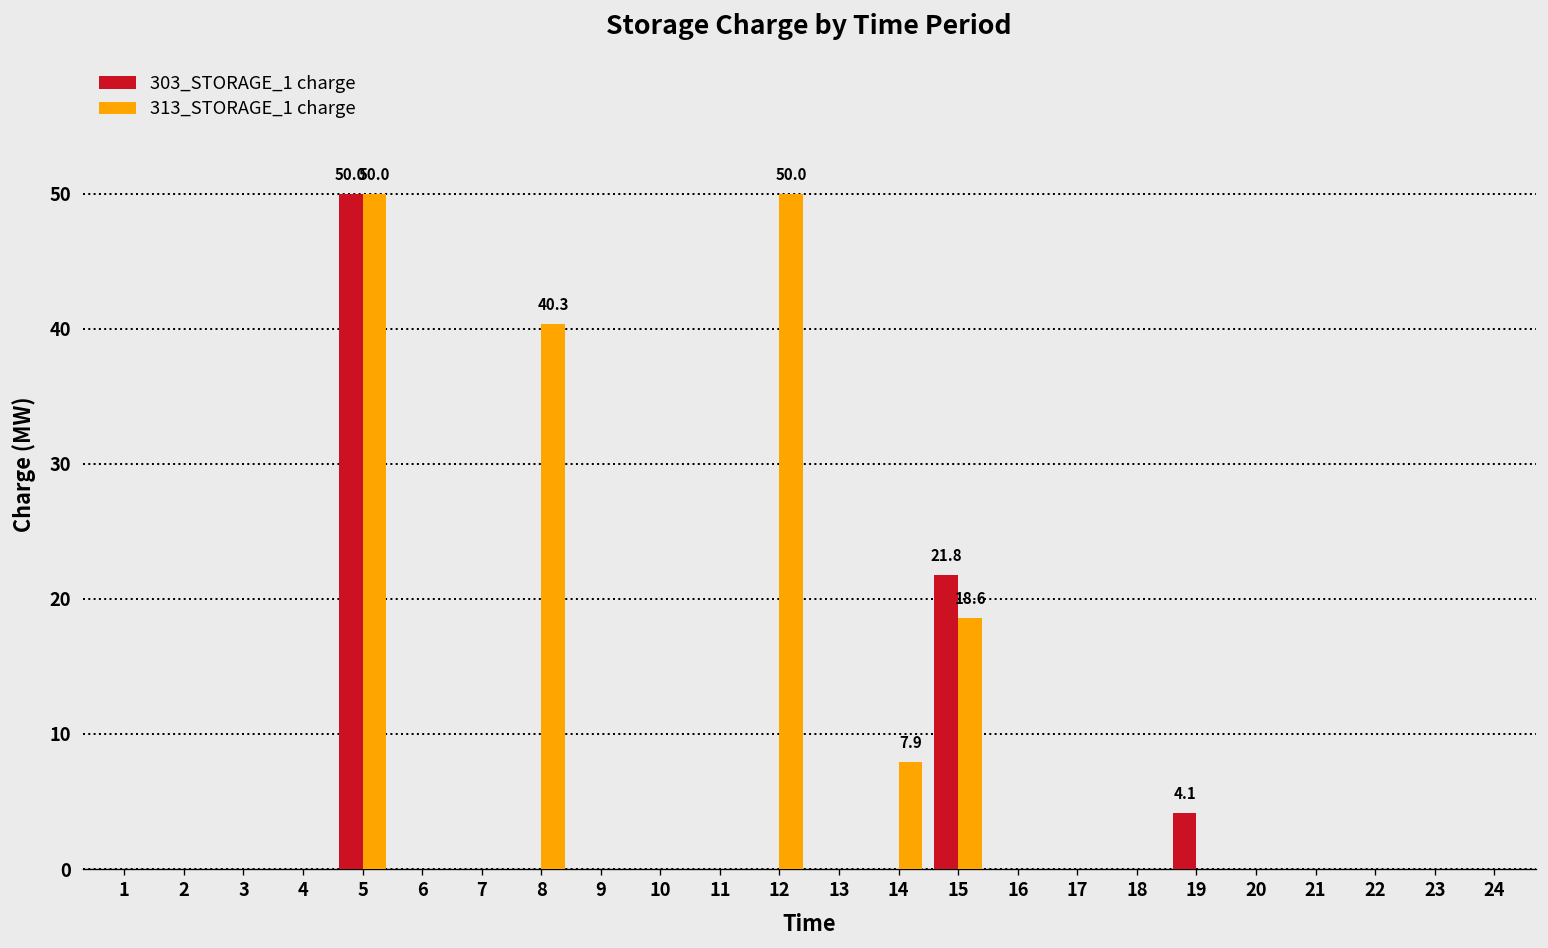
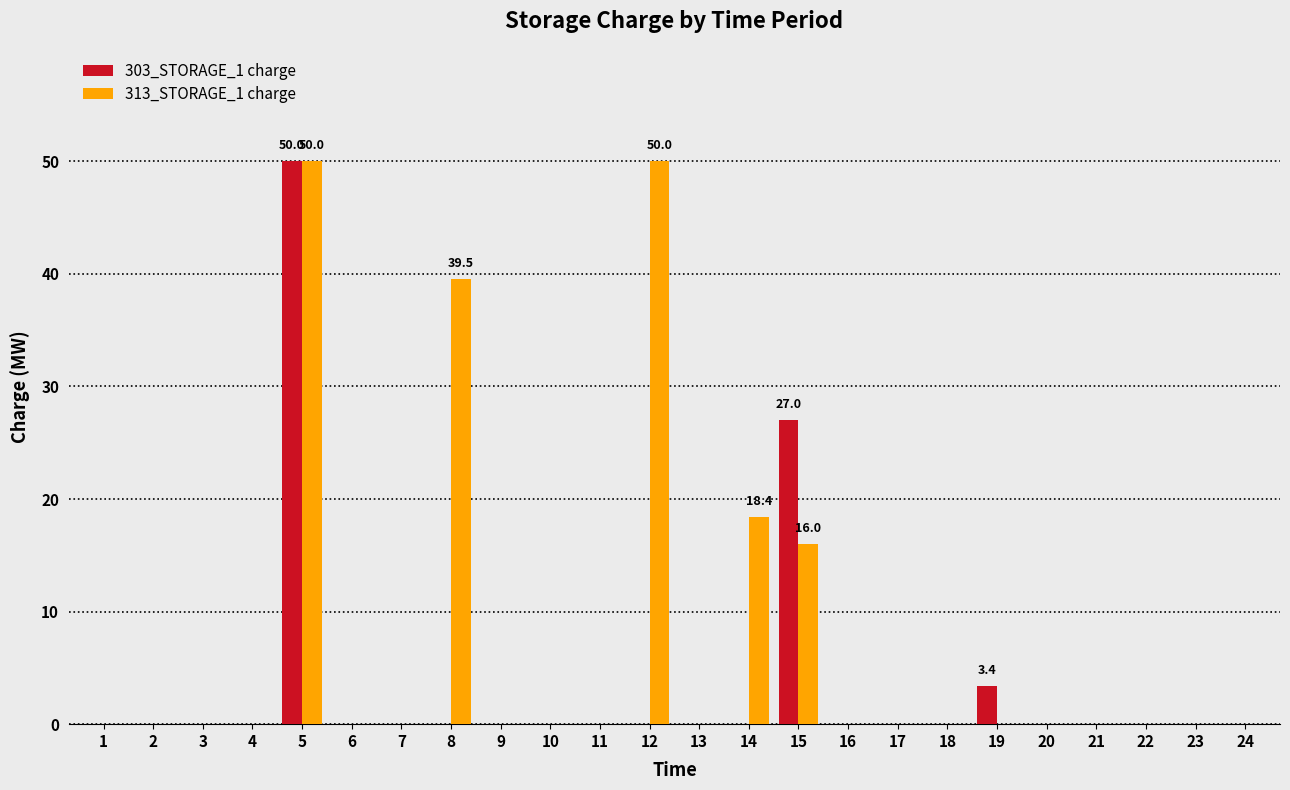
  {
    "303_STORAGE_1 charge": {
-     "15": 21.8,
-     "19": 4.1
+     "15": 27.0,
+     "19": 3.4
    },
    "313_STORAGE_1 charge": {
-     "8": 40.3,
+     "8": 39.5,
      "12": 50.0,
-     "14": 7.9,
-     "15": 18.6
+     "14": 18.4,
+     "15": 16.0
    }
  }
